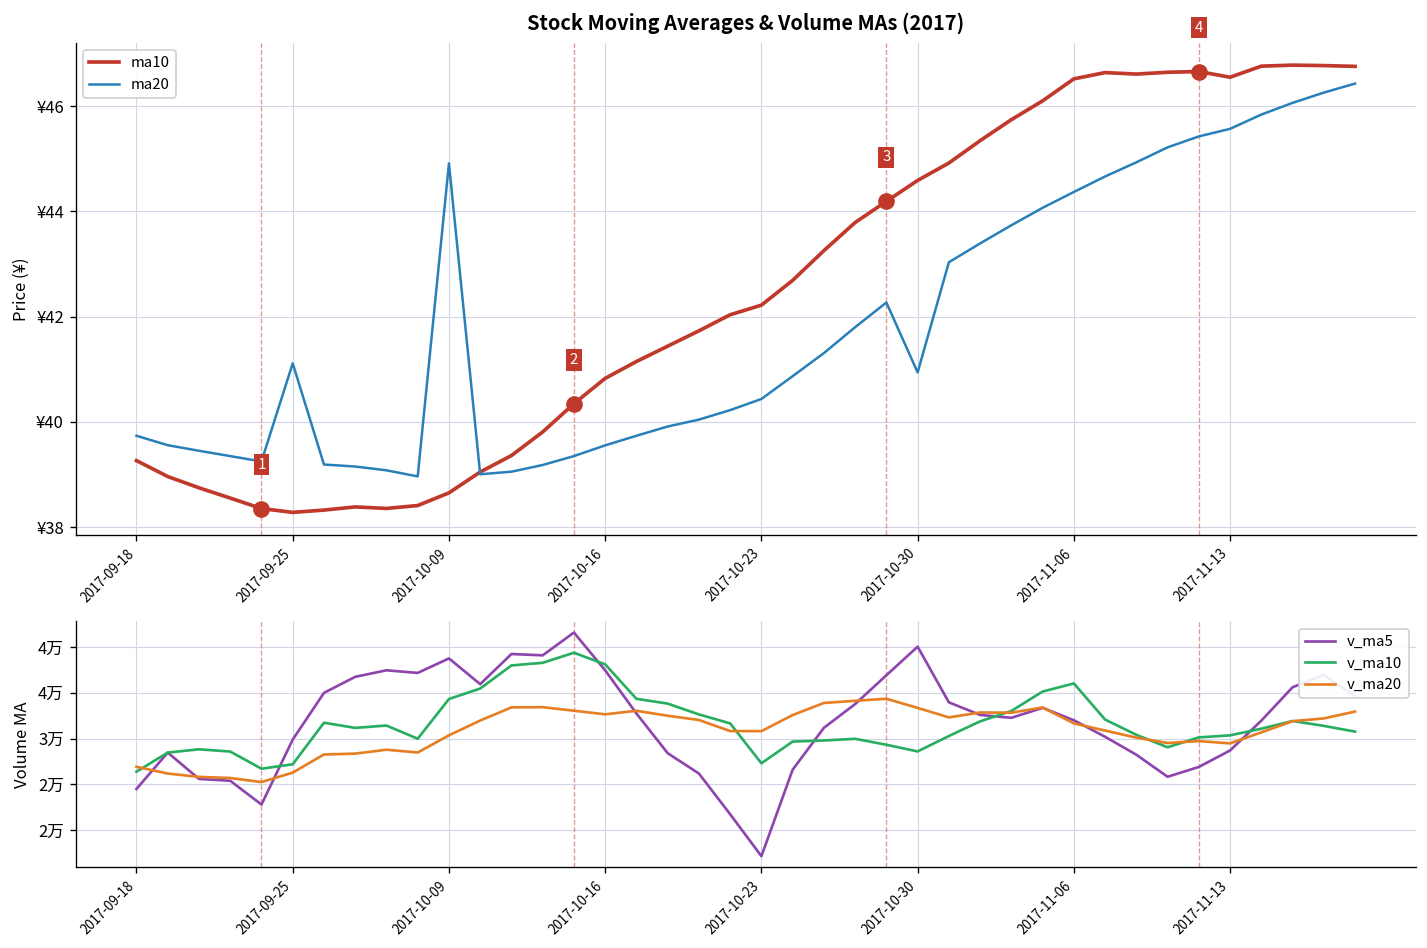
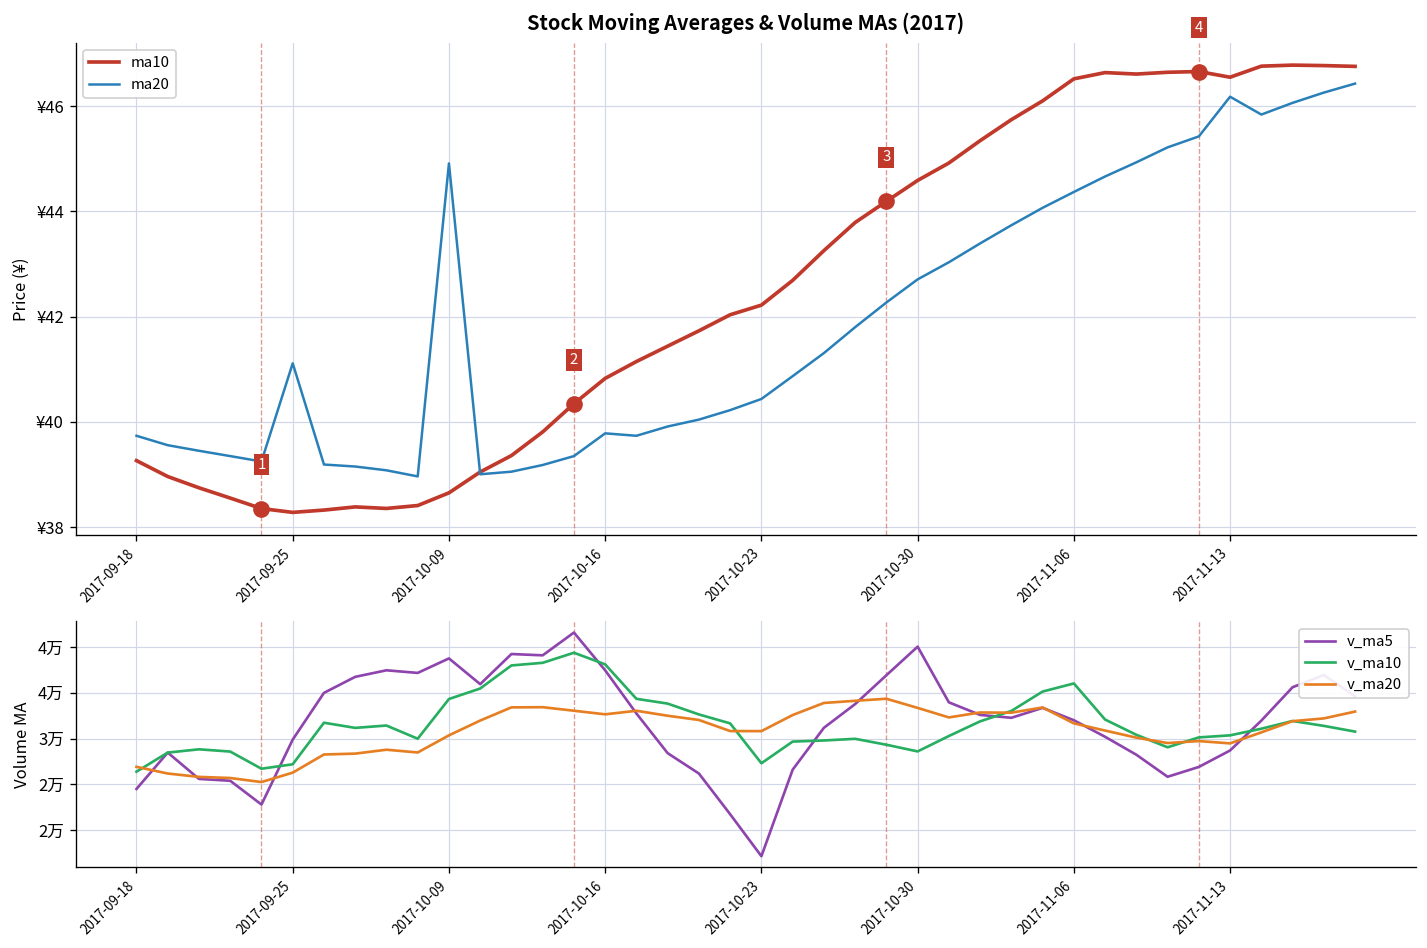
  {
    "Stock Moving Averages & Volume MAs (2017)": {
      "ma20": {
        "2017-09-18": "¥39.7",
        "2017-09-25": "¥41.1",
        "2017-10-09": "¥44.9",
-       "2017-10-16": "¥39.6",
+       "2017-10-16": "¥39.8",
        "2017-10-23": "¥40.4",
-       "2017-10-30": "¥40.9",
+       "2017-10-30": "¥42.7",
        "2017-11-06": "¥44.4",
-       "2017-11-13": "¥45.6"
+       "2017-11-13": "¥46.2"
      }
    }
  }
